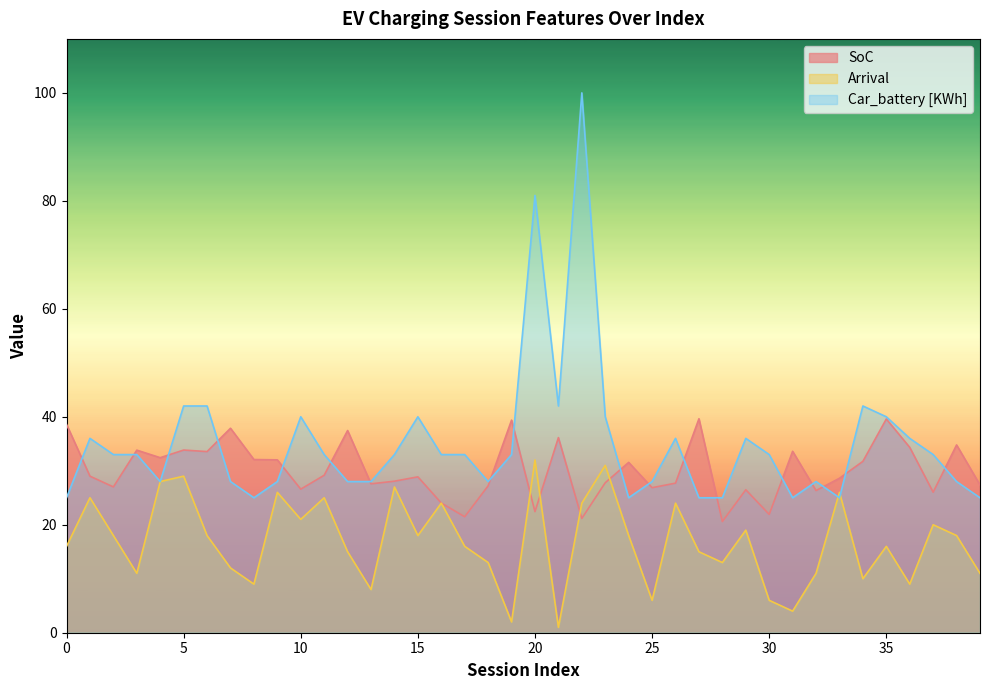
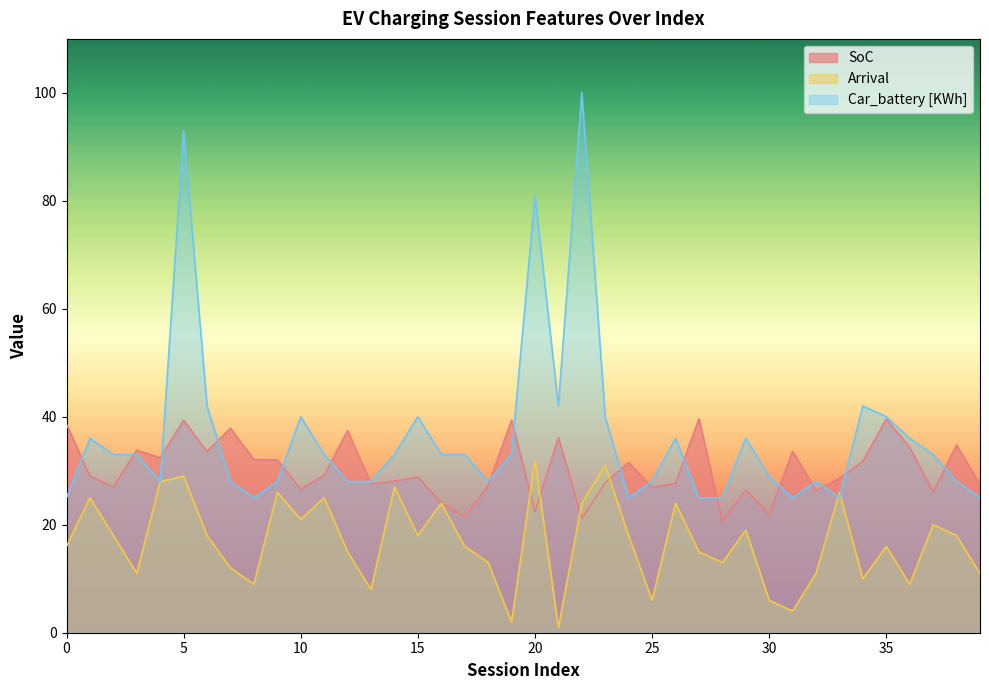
  {
    "SoC": {
      "0": 39,
-     "5": 34,
+     "5": 39,
      "10": 27,
      "15": 29,
      "20": 22,
      "25": 27,
      "30": 22
    },
    "Arrival": {
      "0": 16,
      "5": 29,
      "10": 21,
      "15": 18,
      "20": 32,
      "25": 6,
      "30": 6,
      "35": 16
    },
    "Car_battery [KWh]": {
      "0": 25,
-     "5": 42,
+     "5": 93,
      "10": 40,
      "15": 40,
      "20": 81,
      "25": 28,
-     "30": 33
+     "30": 29
    }
  }
